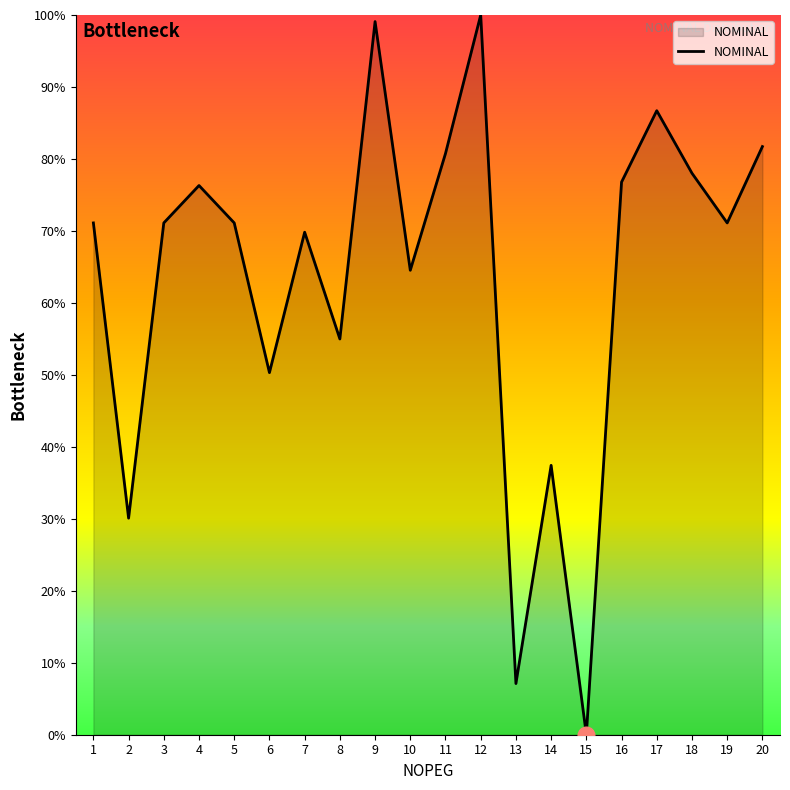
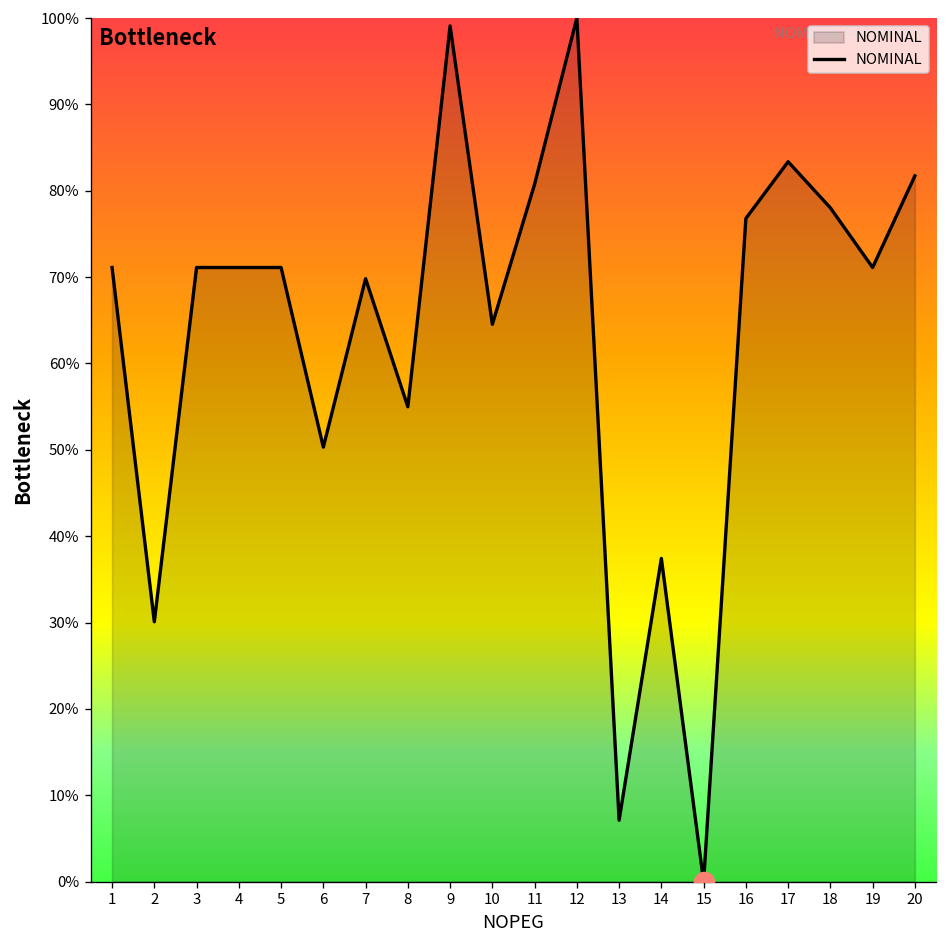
  {
    "NOMINAL": {
      "1": "71%",
      "2": "30%",
      "3": "71%",
-     "4": "76%",
+     "4": "71%",
      "5": "71%",
      "6": "50%",
      "7": "70%",
      "8": "55%",
      "9": "99%",
      "10": "65%",
      "11": "81%",
      "12": "100%",
      "13": "7%",
      "14": "37%",
      "16": "77%",
-     "17": "87%",
+     "17": "83%",
      "18": "78%",
      "19": "71%",
      "20": "82%"
    }
  }
